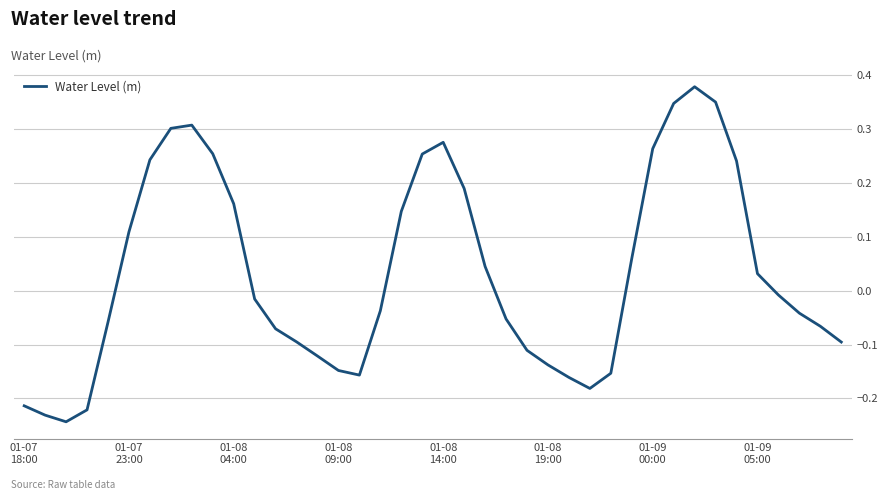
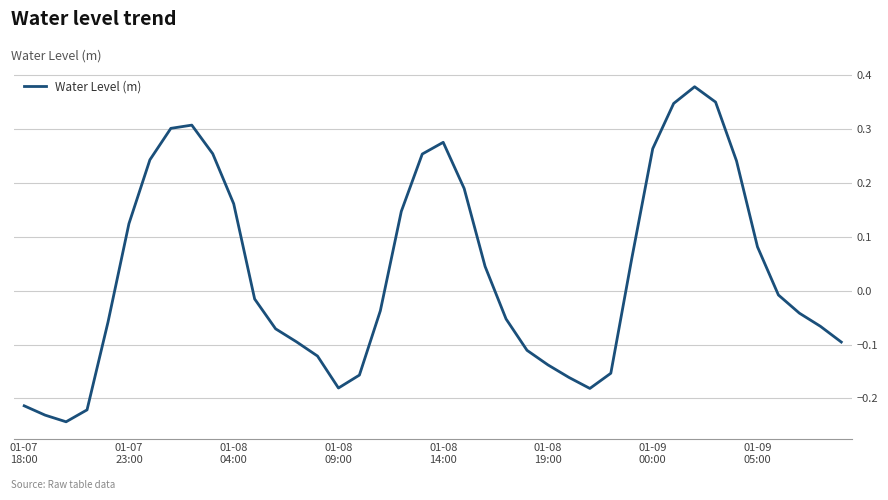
  {
    "01-07 18:00": -0.21,
-   "01-07 23:00": 0.11,
+   "01-07 23:00": 0.12,
    "01-08 04:00": 0.16,
-   "01-08 09:00": -0.15,
+   "01-08 09:00": -0.18,
    "01-08 14:00": 0.28,
    "01-08 19:00": -0.14,
    "01-09 00:00": 0.26,
-   "01-09 05:00": 0.03
+   "01-09 05:00": 0.08
  }
